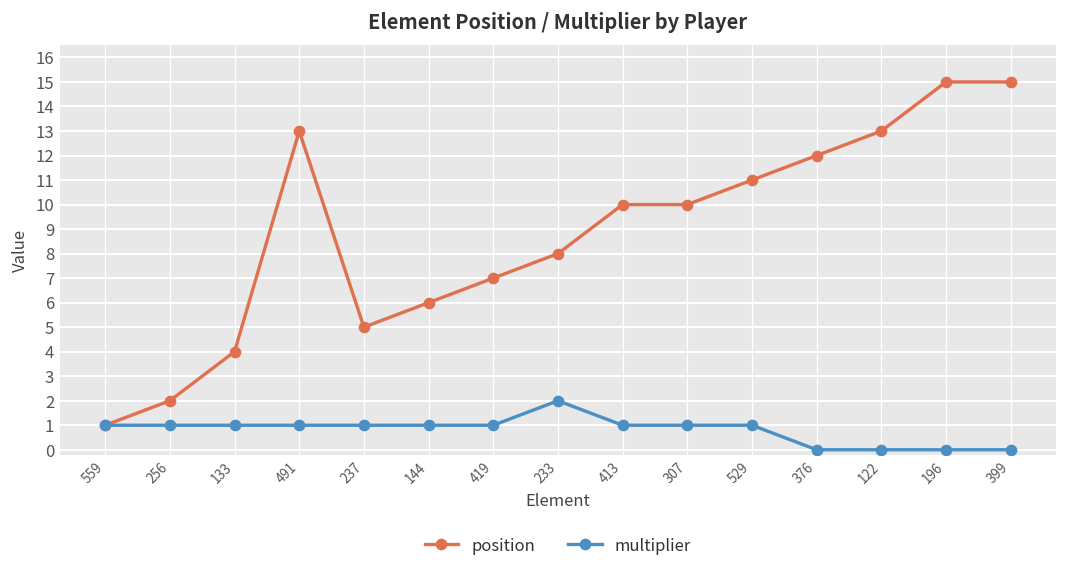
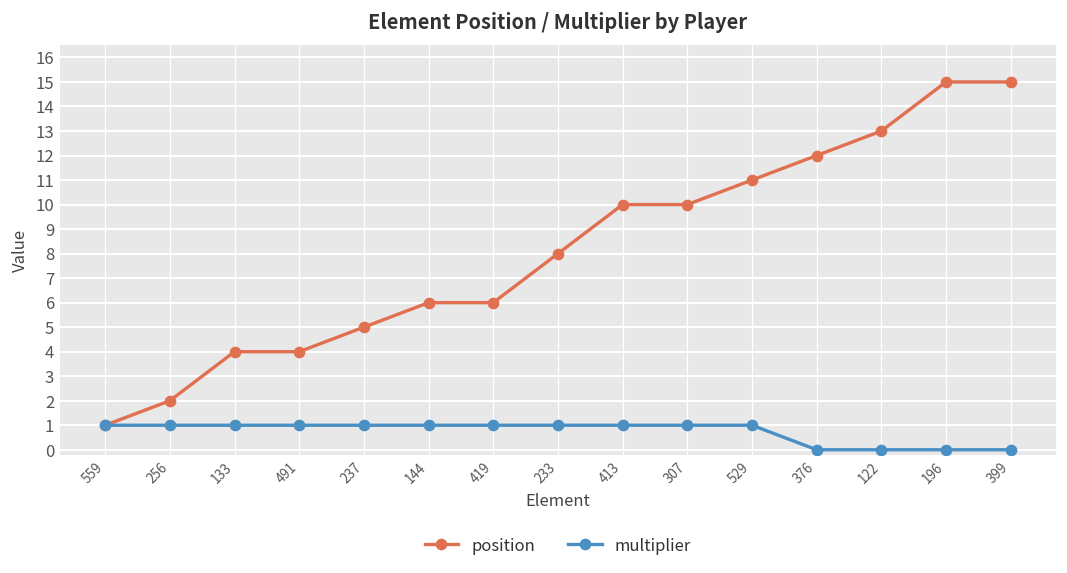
  {
    "position": {
      "256": 2,
      "133": 4,
-     "491": 13,
+     "491": 4,
      "237": 5,
      "144": 6,
-     "419": 7,
+     "419": 6,
      "233": 8,
      "413": 10,
      "307": 10,
      "529": 11,
      "376": 12,
      "122": 13,
      "196": 15,
      "399": 15
    },
    "multiplier": {
      "256": 1,
      "133": 1,
      "491": 1,
      "237": 1,
      "144": 1,
      "419": 1,
-     "233": 2,
+     "233": 1,
      "413": 1,
      "307": 1,
      "529": 1,
      "376": 0,
      "122": 0,
      "196": 0,
      "399": 0
    }
  }
